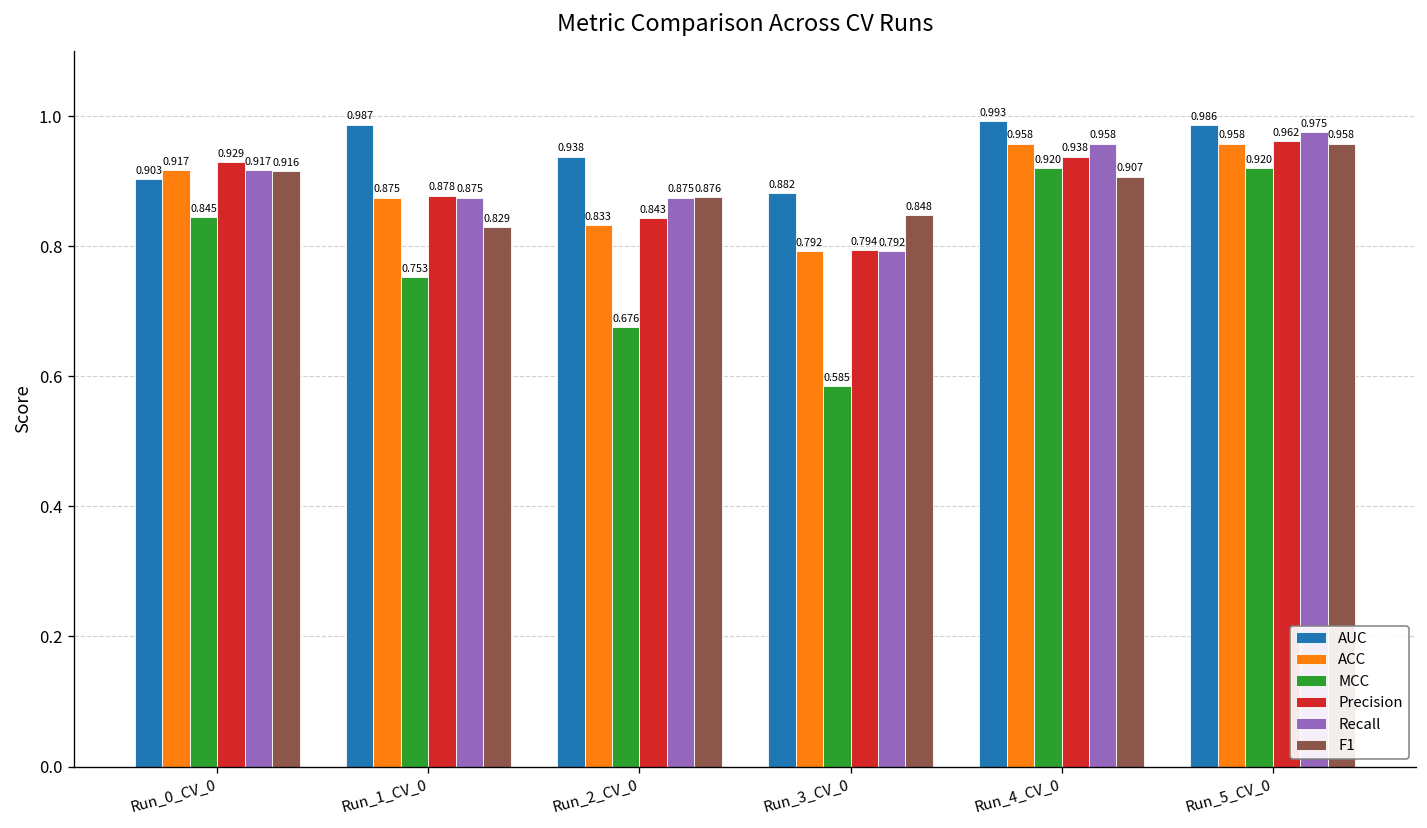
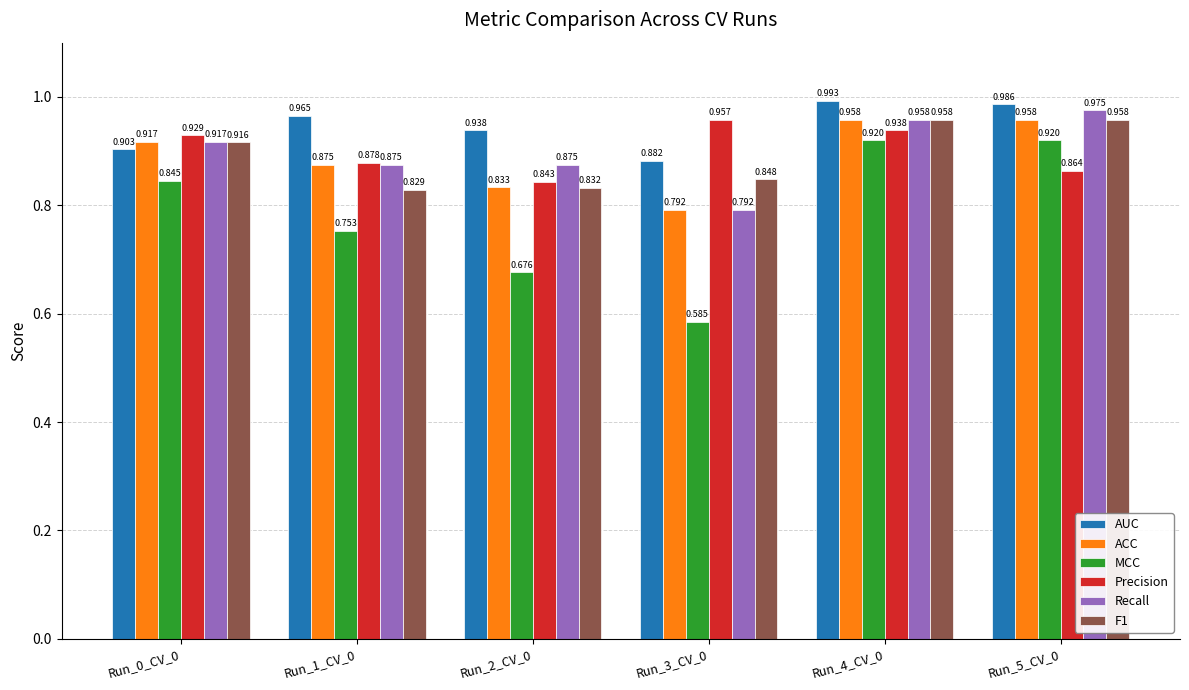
  {
    "AUC": {
      "Run_0_CV_0": 0.903,
-     "Run_1_CV_0": 0.987,
+     "Run_1_CV_0": 0.965,
      "Run_2_CV_0": 0.938,
      "Run_3_CV_0": 0.882,
      "Run_4_CV_0": 0.993,
      "Run_5_CV_0": 0.986
    },
    "ACC": {
      "Run_0_CV_0": 0.917,
      "Run_1_CV_0": 0.875,
      "Run_2_CV_0": 0.833,
      "Run_3_CV_0": 0.792,
      "Run_4_CV_0": 0.958,
      "Run_5_CV_0": 0.958
    },
    "MCC": {
      "Run_0_CV_0": 0.845,
      "Run_1_CV_0": 0.753,
      "Run_2_CV_0": 0.676,
      "Run_3_CV_0": 0.585,
      "Run_4_CV_0": 0.920,
      "Run_5_CV_0": 0.920
    },
    "Precision": {
      "Run_0_CV_0": 0.929,
      "Run_1_CV_0": 0.878,
      "Run_2_CV_0": 0.843,
-     "Run_3_CV_0": 0.794,
+     "Run_3_CV_0": 0.957,
      "Run_4_CV_0": 0.938,
-     "Run_5_CV_0": 0.962
+     "Run_5_CV_0": 0.864
    },
    "Recall": {
      "Run_0_CV_0": 0.917,
      "Run_1_CV_0": 0.875,
      "Run_2_CV_0": 0.875,
      "Run_3_CV_0": 0.792,
      "Run_4_CV_0": 0.958,
      "Run_5_CV_0": 0.975
    },
    "F1": {
      "Run_0_CV_0": 0.916,
      "Run_1_CV_0": 0.829,
-     "Run_2_CV_0": 0.876,
+     "Run_2_CV_0": 0.832,
      "Run_3_CV_0": 0.848,
-     "Run_4_CV_0": 0.907,
+     "Run_4_CV_0": 0.958,
      "Run_5_CV_0": 0.958
    }
  }
